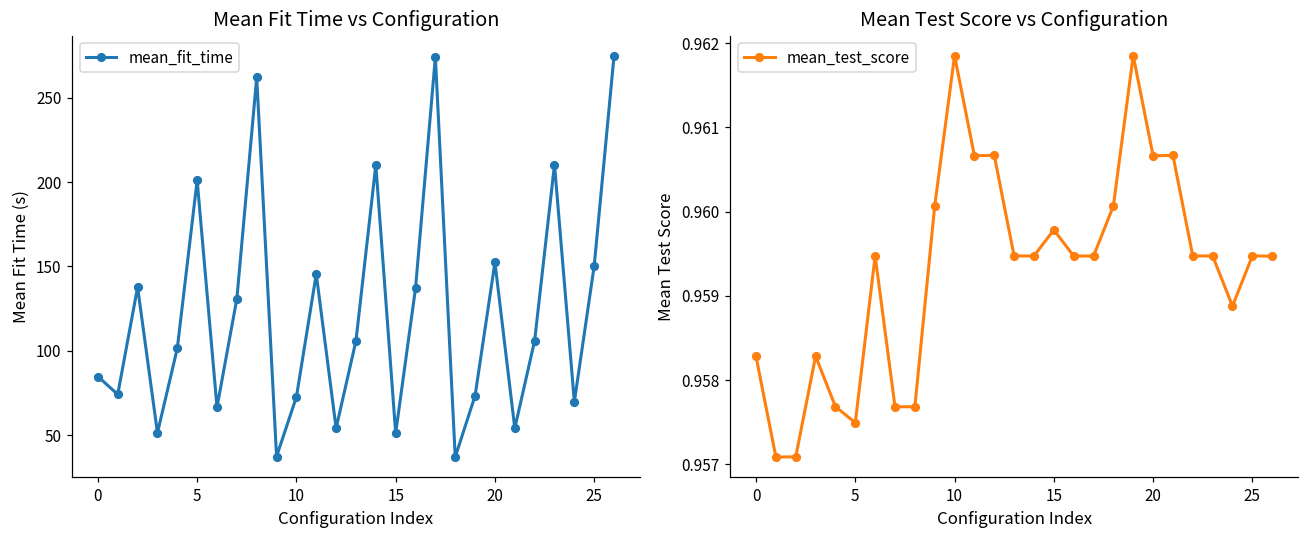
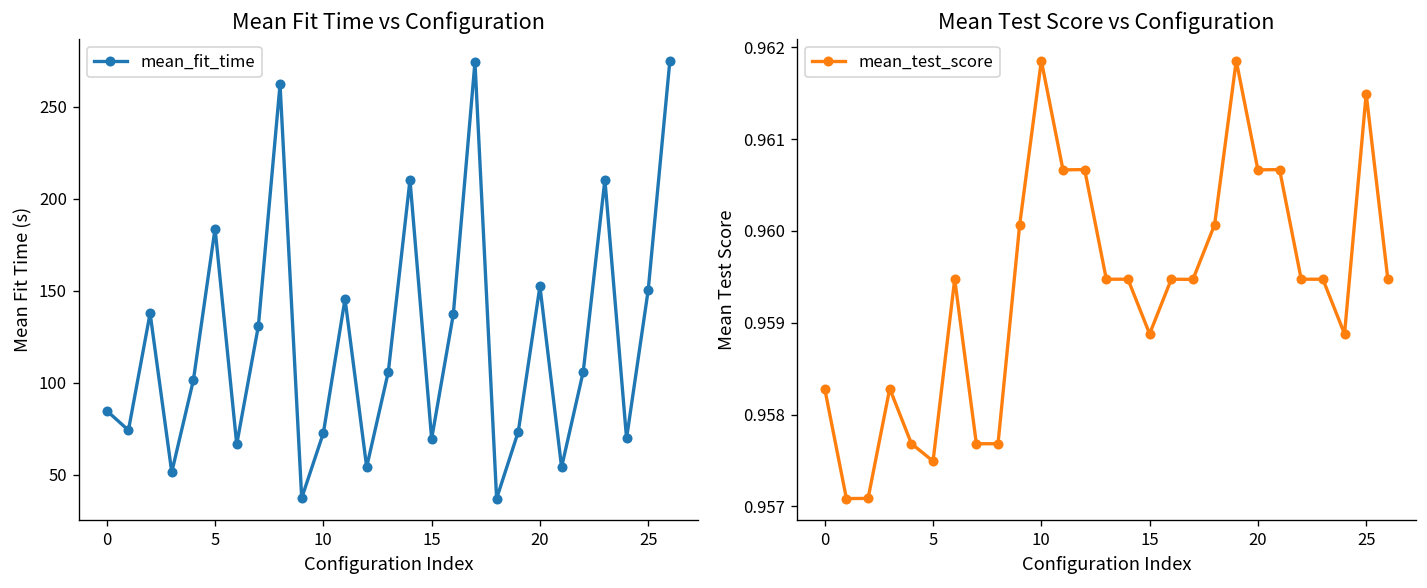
  {
    "Mean Fit Time vs Configuration": {
      "0": 85,
-     "5": 201,
+     "5": 184,
      "10": 73,
-     "15": 51,
+     "15": 70,
      "20": 152,
      "25": 150
    },
    "Mean Test Score vs Configuration": {
      "0": 0.9583,
      "5": 0.9575,
      "10": 0.9619,
-     "15": 0.9598,
+     "15": 0.9589,
      "20": 0.9607,
-     "25": 0.9595
+     "25": 0.9615
    }
  }
